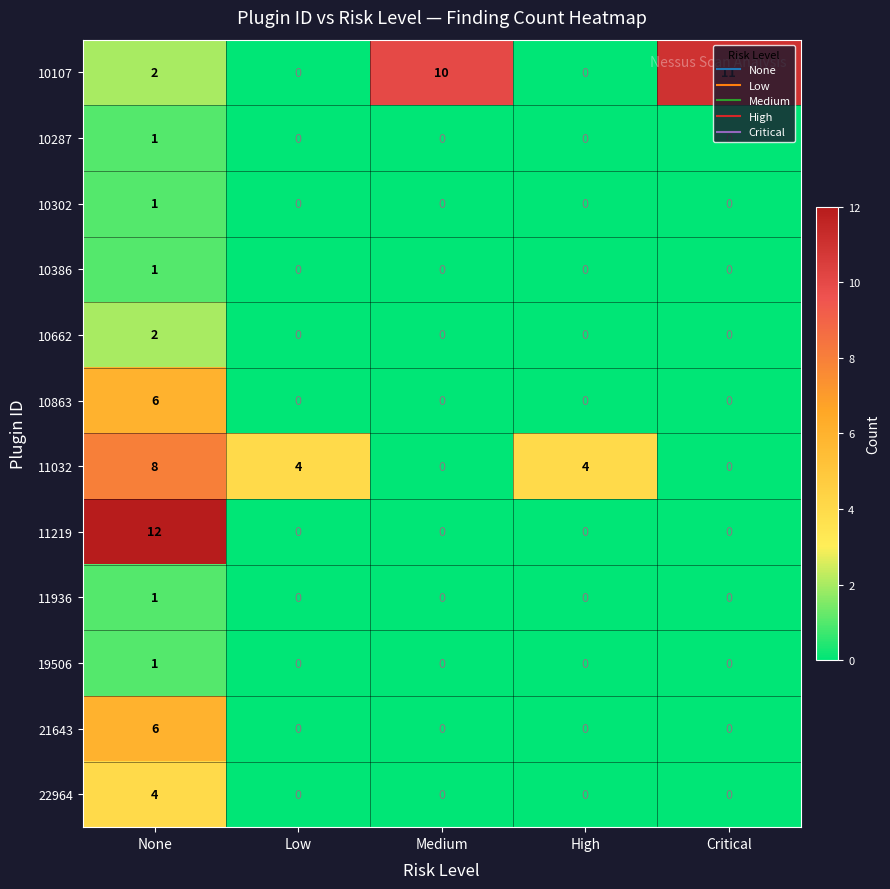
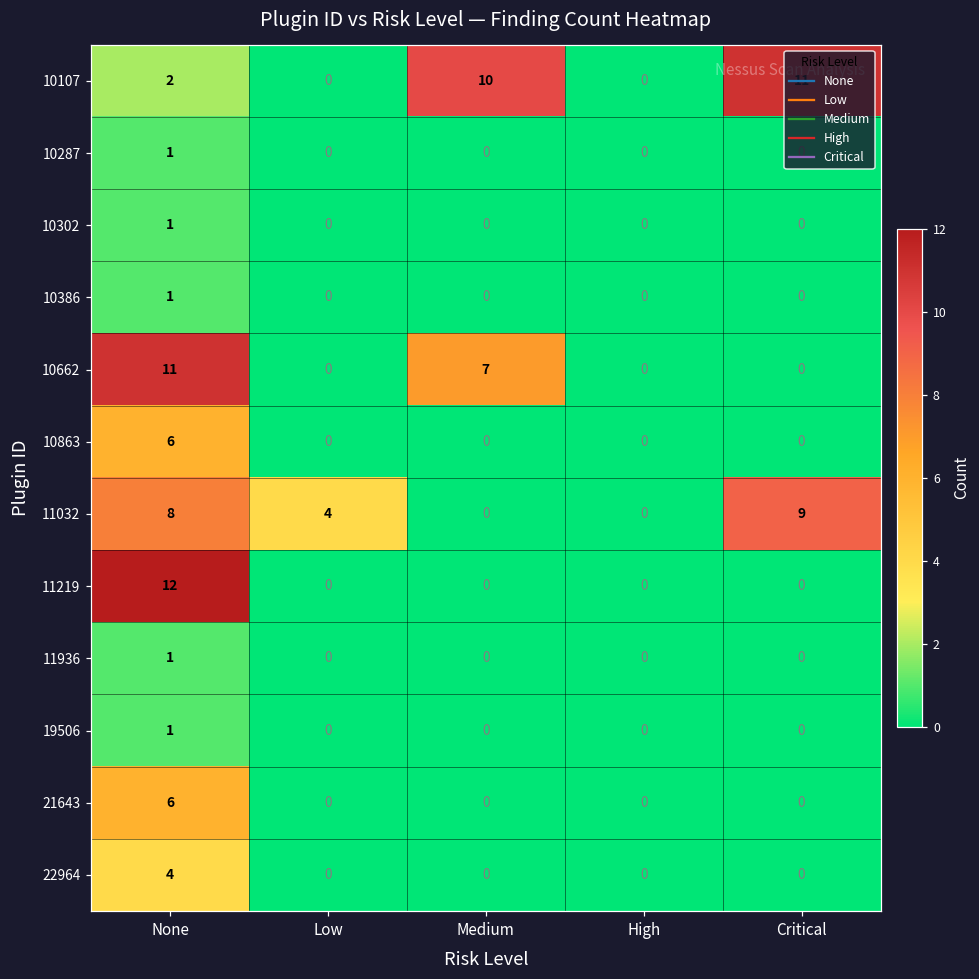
  {
    "10107": {
      "None": 2,
      "Low": 0,
      "Medium": 10,
      "High": 0
    },
    "10287": {
      "None": 1,
      "Low": 0,
      "Medium": 0,
      "High": 0
    },
    "10302": {
      "None": 1,
      "Low": 0,
      "Medium": 0,
      "High": 0,
      "Critical": 0
    },
    "10386": {
      "None": 1,
      "Low": 0,
      "Medium": 0,
      "High": 0,
      "Critical": 0
    },
    "10662": {
-     "None": 2,
+     "None": 11,
      "Low": 0,
-     "Medium": 0,
+     "Medium": 7,
      "High": 0,
      "Critical": 0
    },
    "10863": {
      "None": 6,
      "Low": 0,
      "Medium": 0,
      "High": 0,
      "Critical": 0
    },
    "11032": {
      "None": 8,
      "Low": 4,
      "Medium": 0,
-     "High": 4,
-     "Critical": 0
+     "High": 0,
+     "Critical": 9
    },
    "11219": {
      "None": 12,
      "Low": 0,
      "Medium": 0,
      "High": 0,
      "Critical": 0
    },
    "11936": {
      "None": 1,
      "Low": 0,
      "Medium": 0,
      "High": 0,
      "Critical": 0
    },
    "19506": {
      "None": 1,
      "Low": 0,
      "Medium": 0,
      "High": 0,
      "Critical": 0
    },
    "21643": {
      "None": 6,
      "Low": 0,
      "Medium": 0,
      "High": 0,
      "Critical": 0
    },
    "22964": {
      "None": 4,
      "Low": 0,
      "Medium": 0,
      "High": 0,
      "Critical": 0
    }
  }
